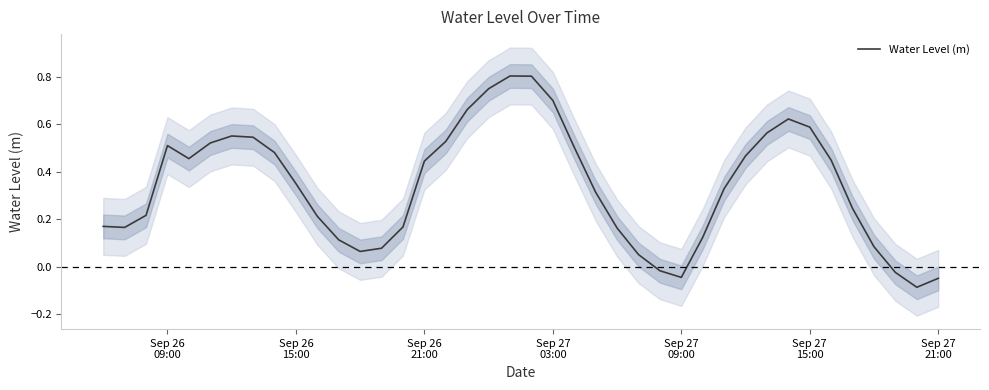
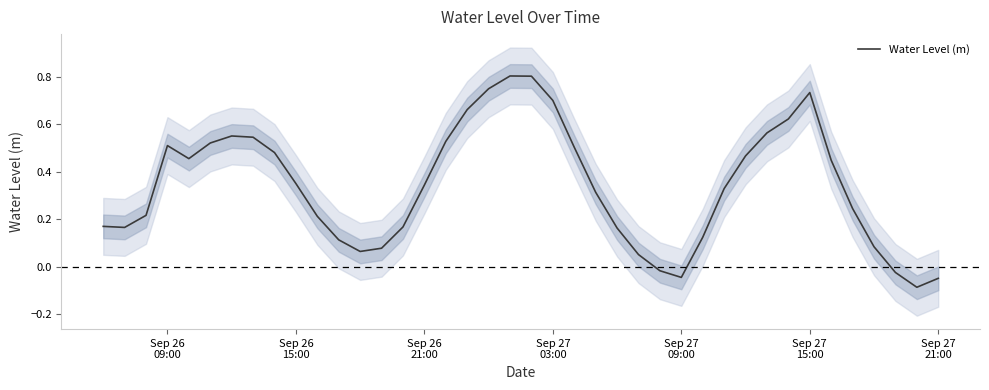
  {
    "Water Level (m)": {
      "Sep 26 09:00": 0.51,
      "Sep 26 15:00": 0.35,
-     "Sep 26 21:00": 0.45,
+     "Sep 26 21:00": 0.34,
      "Sep 27 03:00": 0.70,
      "Sep 27 09:00": -0.05,
-     "Sep 27 15:00": 0.59,
+     "Sep 27 15:00": 0.73,
      "Sep 27 21:00": -0.05
    }
  }
